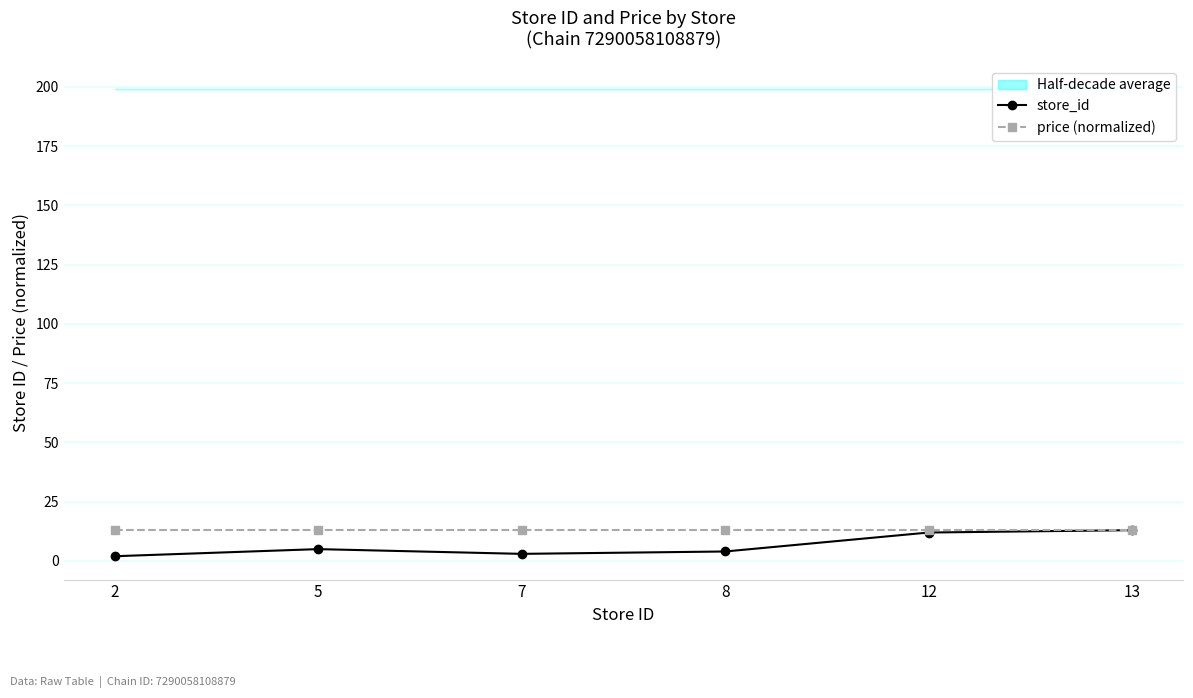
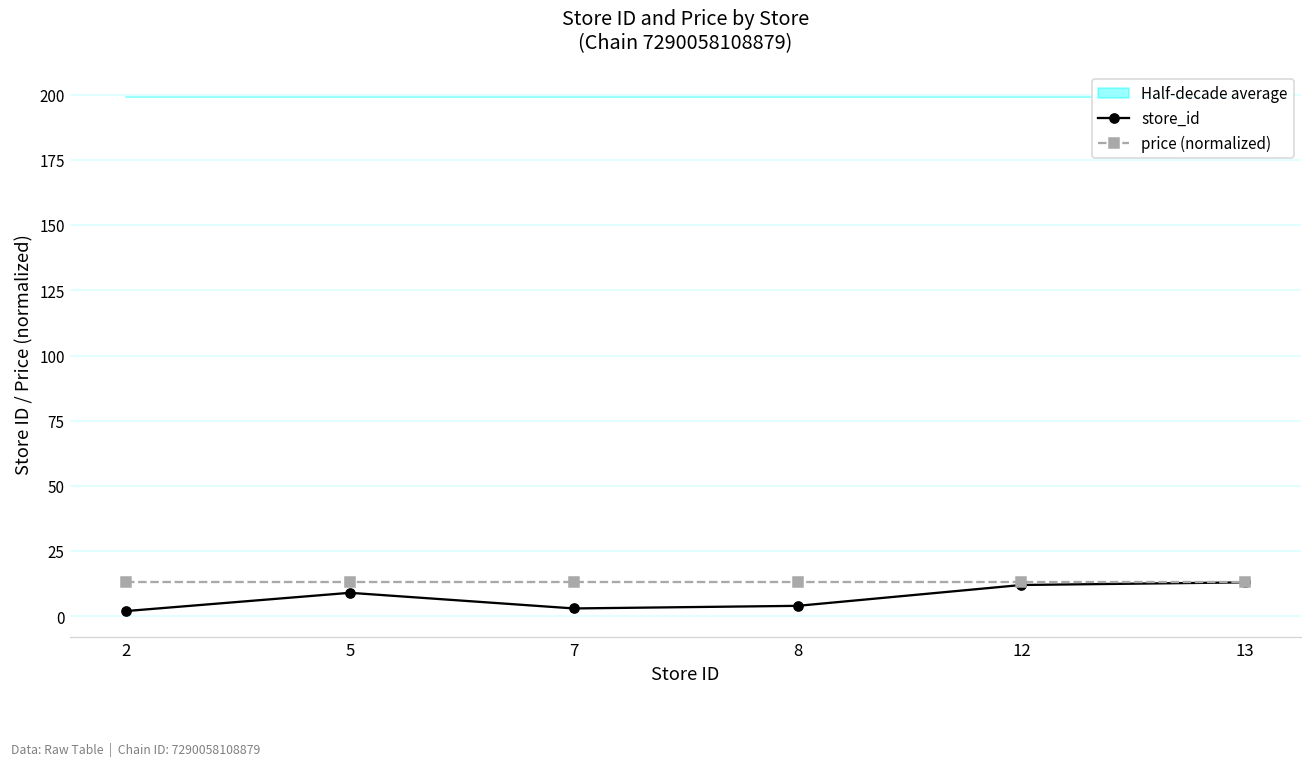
  {
    "store_id": {
      "2": 2,
-     "5": 5,
+     "5": 9,
      "7": 3,
      "8": 4
    },
    "price (normalized)": {
      "2": 13,
      "5": 13,
      "7": 13,
      "8": 13
    }
  }
